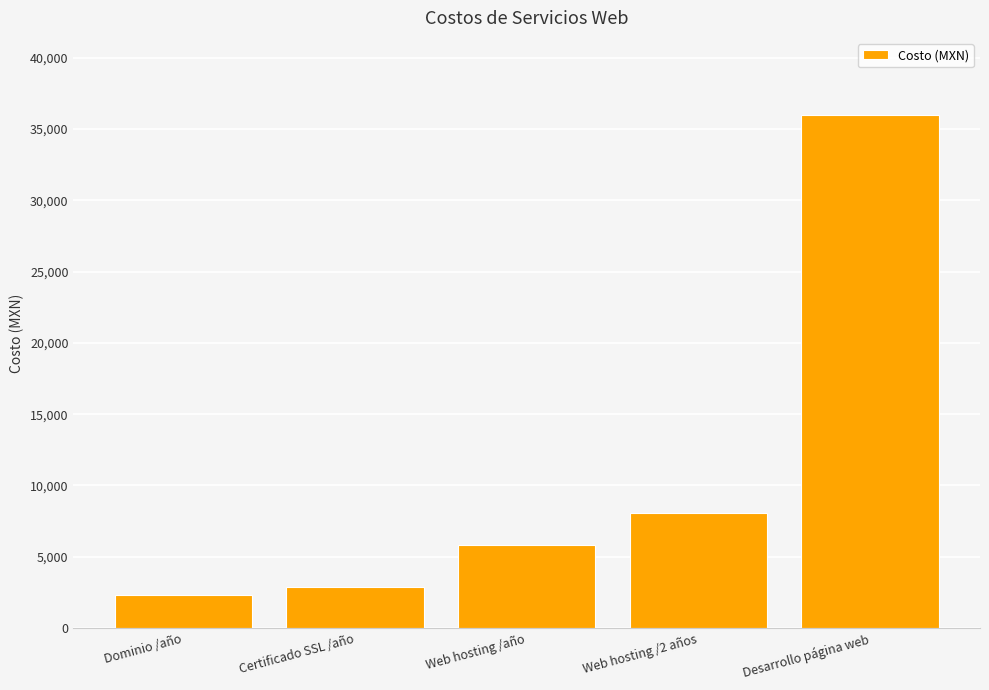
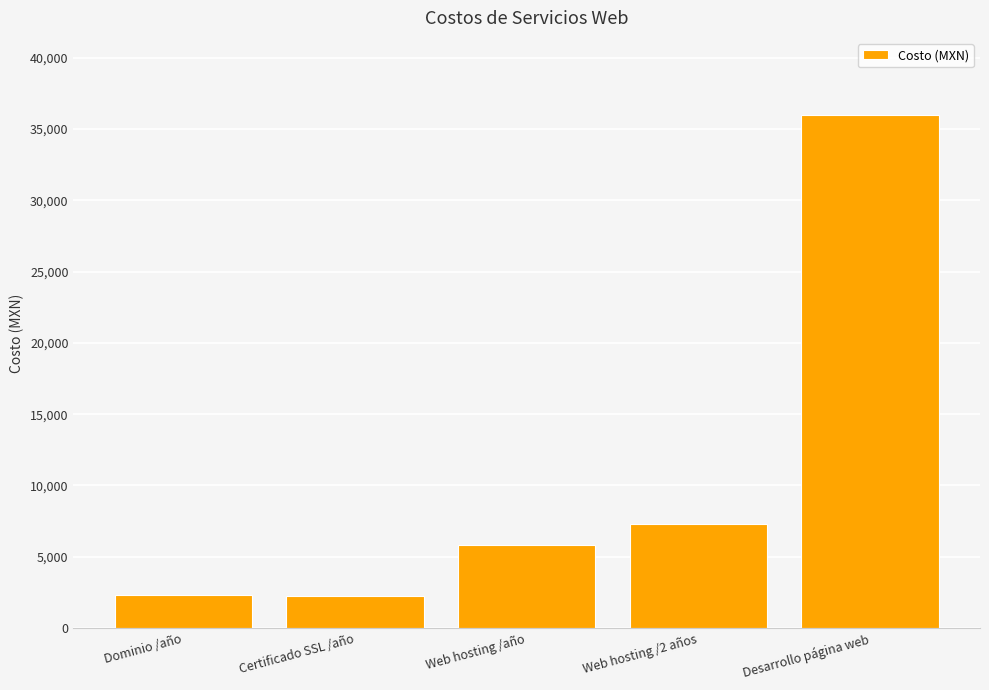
  {
    "Dominio /año": "2,300",
-   "Certificado SSL /año": "2,900",
+   "Certificado SSL /año": "2,200",
    "Web hosting /año": "5,800",
-   "Web hosting /2 años": "8,100",
+   "Web hosting /2 años": "7,300",
    "Desarrollo página web": "36,000"
  }
